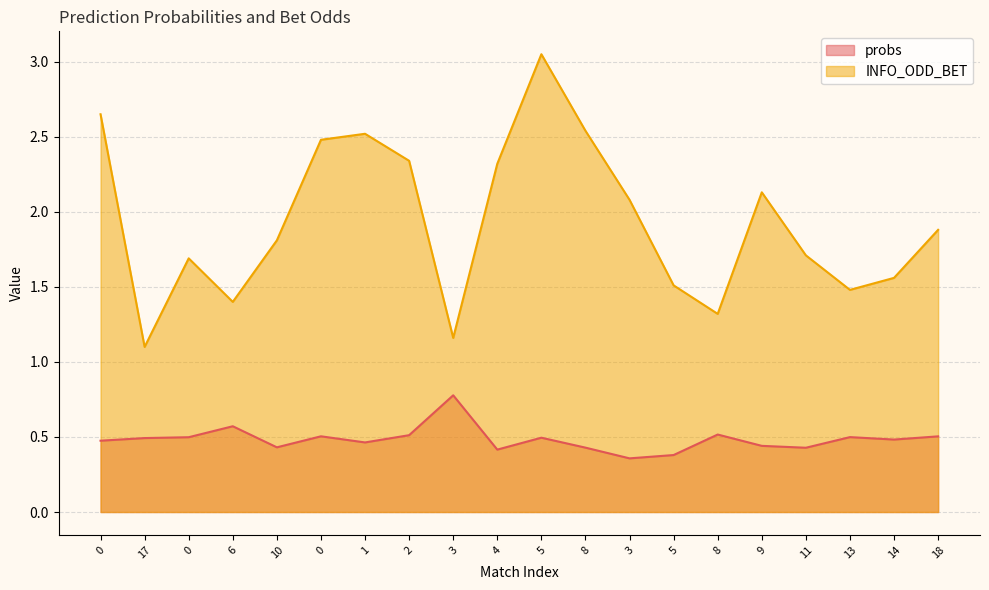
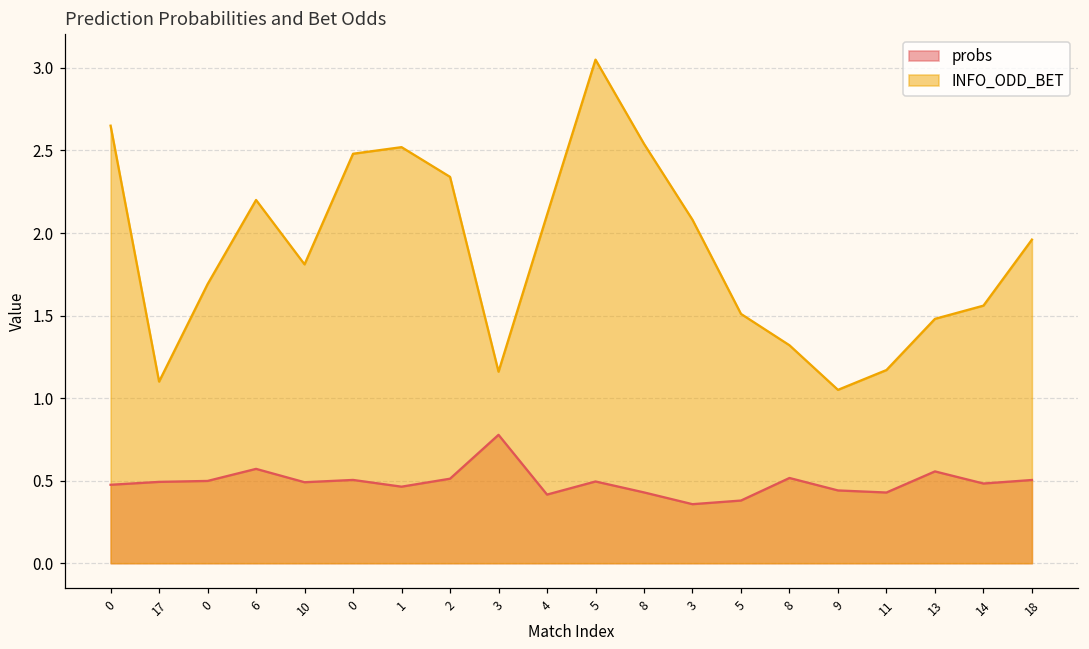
  {
    "probs": {
      "17": 0.49,
      "6": 0.57,
-     "10": 0.43,
+     "10": 0.49,
      "1": 0.46,
      "2": 0.51,
      "4": 0.42,
      "9": 0.44,
      "11": 0.43,
-     "13": 0.50,
+     "13": 0.56,
      "14": 0.48,
      "18": 0.50
    },
    "INFO_ODD_BET": {
      "17": 1.10,
-     "6": 1.4,
+     "6": 2.2,
      "10": 1.81,
      "1": 2.52,
      "2": 2.34,
-     "4": 2.32,
-     "9": 2.13,
-     "11": 1.71,
+     "4": 2.11,
+     "9": 1.05,
+     "11": 1.17,
      "13": 1.48,
      "14": 1.56,
-     "18": 1.88
+     "18": 1.96
    }
  }
